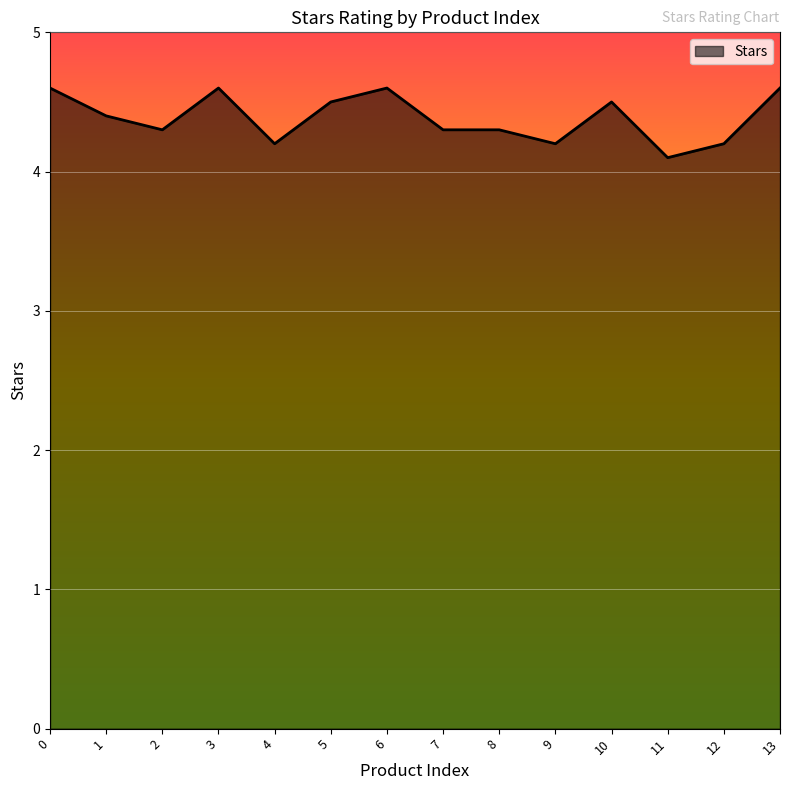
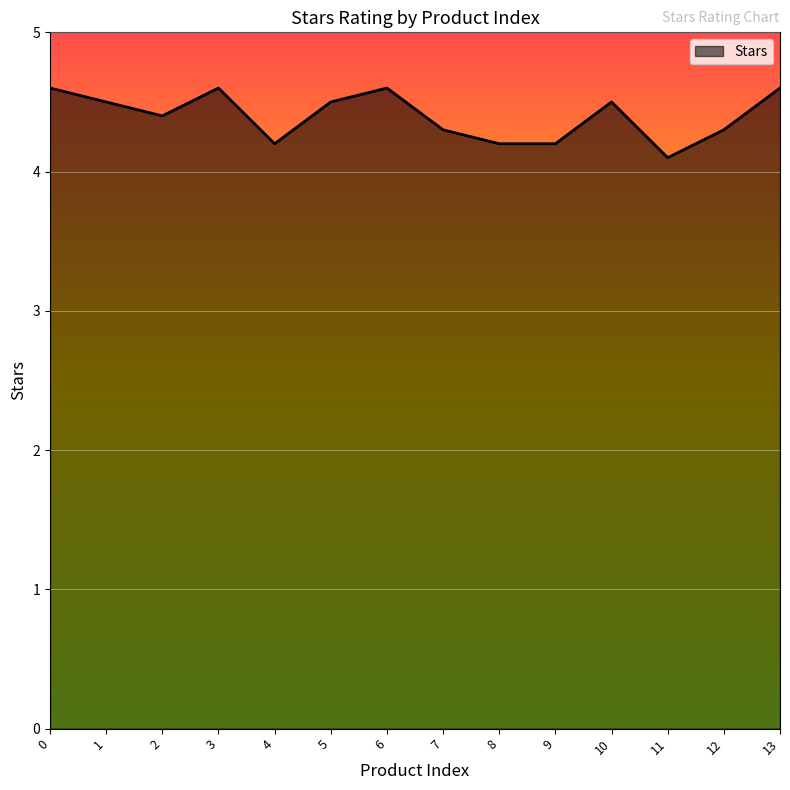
  {
    "0": 4.6,
-   "1": 4.4,
-   "2": 4.3,
+   "1": 4.5,
+   "2": 4.4,
    "3": 4.6,
    "4": 4.2,
    "5": 4.5,
    "6": 4.6,
    "7": 4.3,
-   "8": 4.3,
+   "8": 4.2,
    "9": 4.2,
    "10": 4.5,
    "11": 4.1,
-   "12": 4.2,
+   "12": 4.3,
    "13": 4.6
  }
